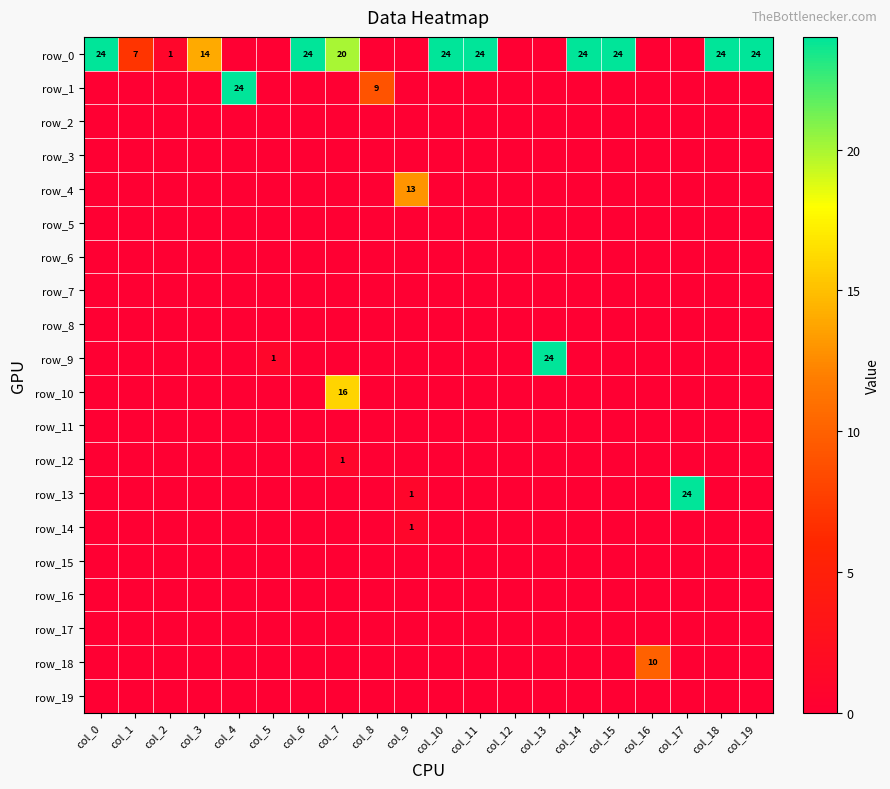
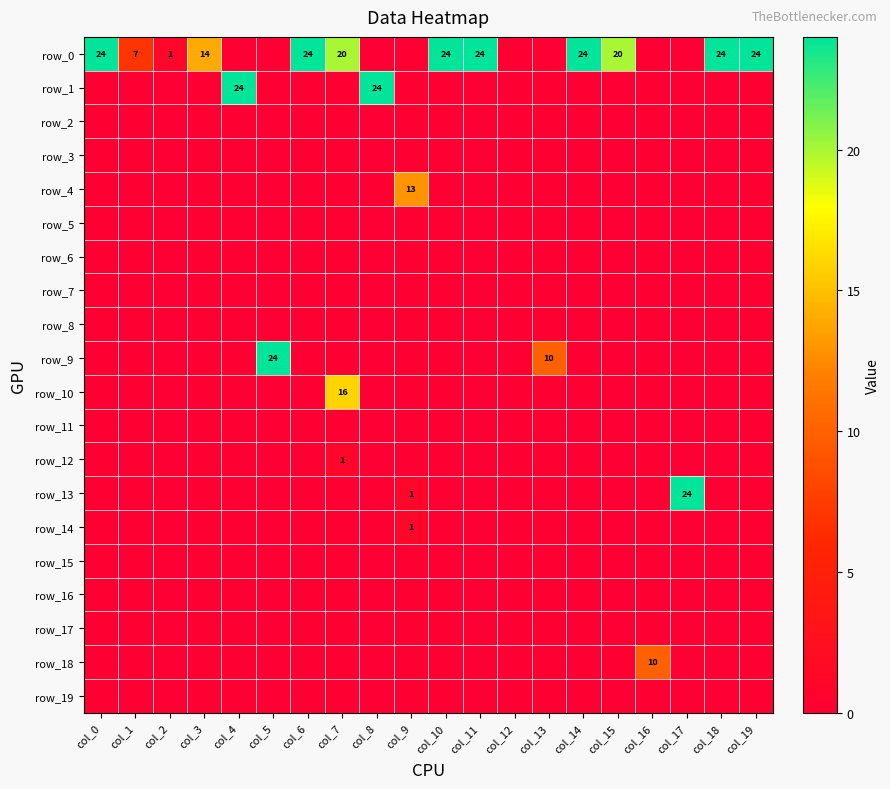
  {
    "row_0": {
      "col_0": 24,
      "col_1": 7,
      "col_2": 1,
      "col_3": 14,
      "col_6": 24,
      "col_7": 20,
      "col_10": 24,
      "col_11": 24,
      "col_14": 24,
-     "col_15": 24,
+     "col_15": 20,
      "col_18": 24,
      "col_19": 24
    },
    "row_1": {
      "col_4": 24,
-     "col_8": 9
+     "col_8": 24
    },
    "row_4": {
      "col_9": 13
    },
    "row_9": {
-     "col_5": 1,
-     "col_13": 24
+     "col_5": 24,
+     "col_13": 10
    },
    "row_10": {
      "col_7": 16
    },
    "row_12": {
      "col_7": 1
    },
    "row_13": {
      "col_9": 1,
      "col_17": 24
    },
    "row_14": {
      "col_9": 1
    },
    "row_18": {
      "col_16": 10
    }
  }
